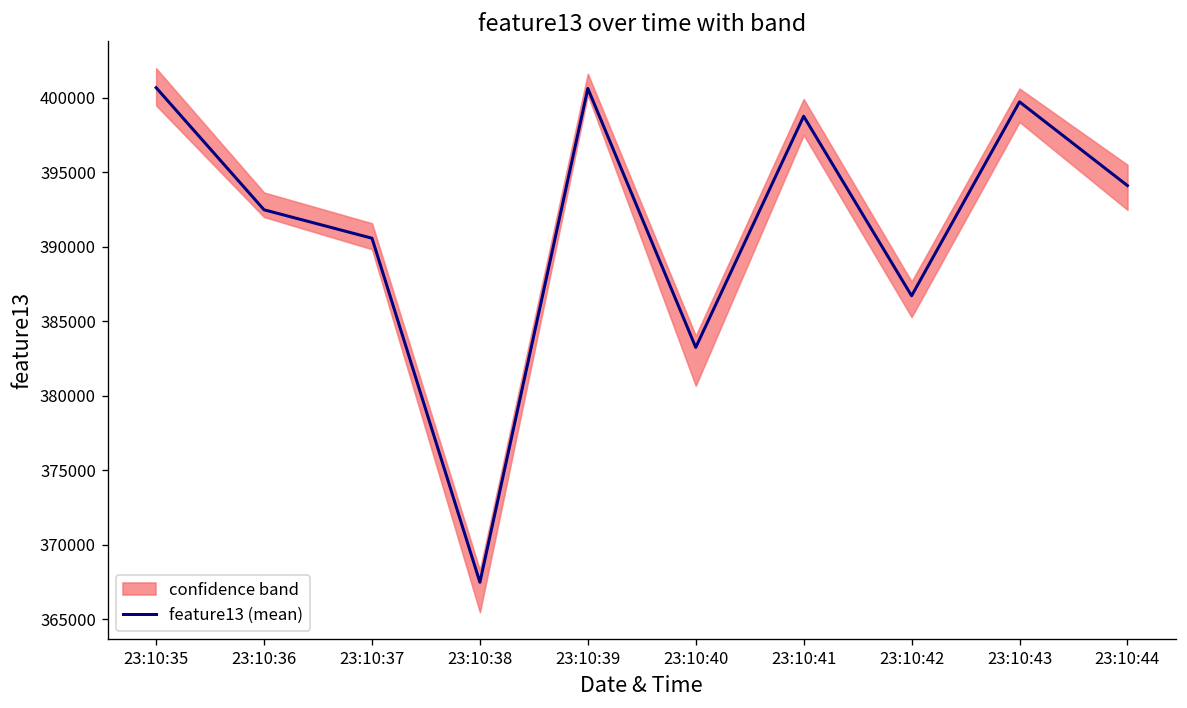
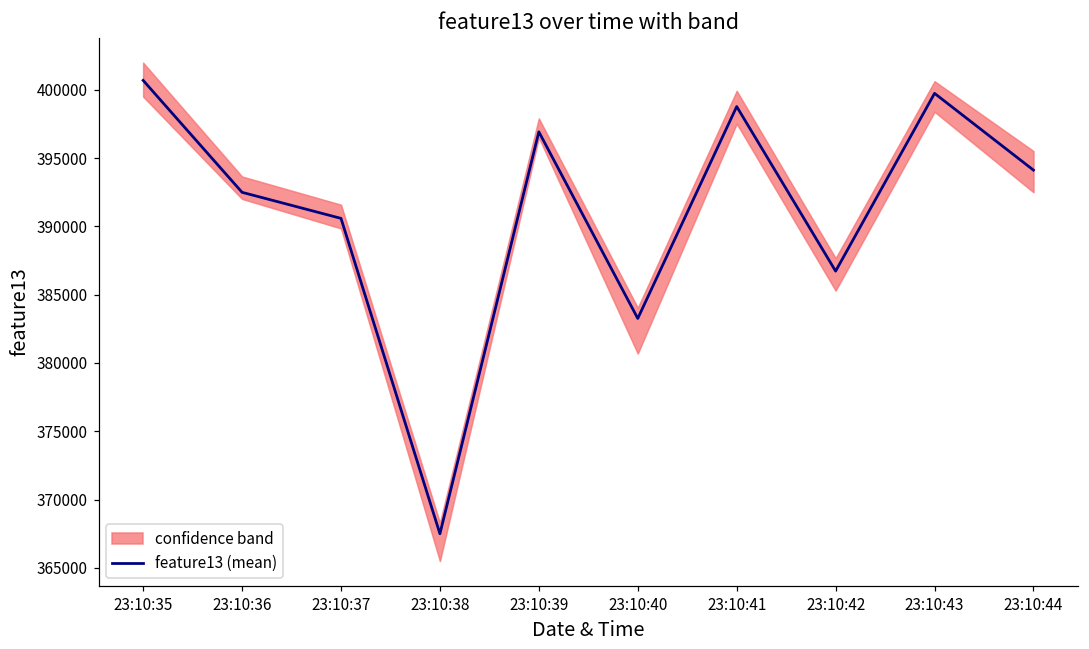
  {
    "feature13 (mean)": {
      "23:10:35": 400700,
      "23:10:36": 392500,
      "23:10:37": 390600,
      "23:10:38": 367500,
-     "23:10:39": 400600,
+     "23:10:39": 396900,
      "23:10:40": 383300,
      "23:10:41": 398800,
      "23:10:42": 386700,
      "23:10:43": 399700,
      "23:10:44": 394100
    }
  }
